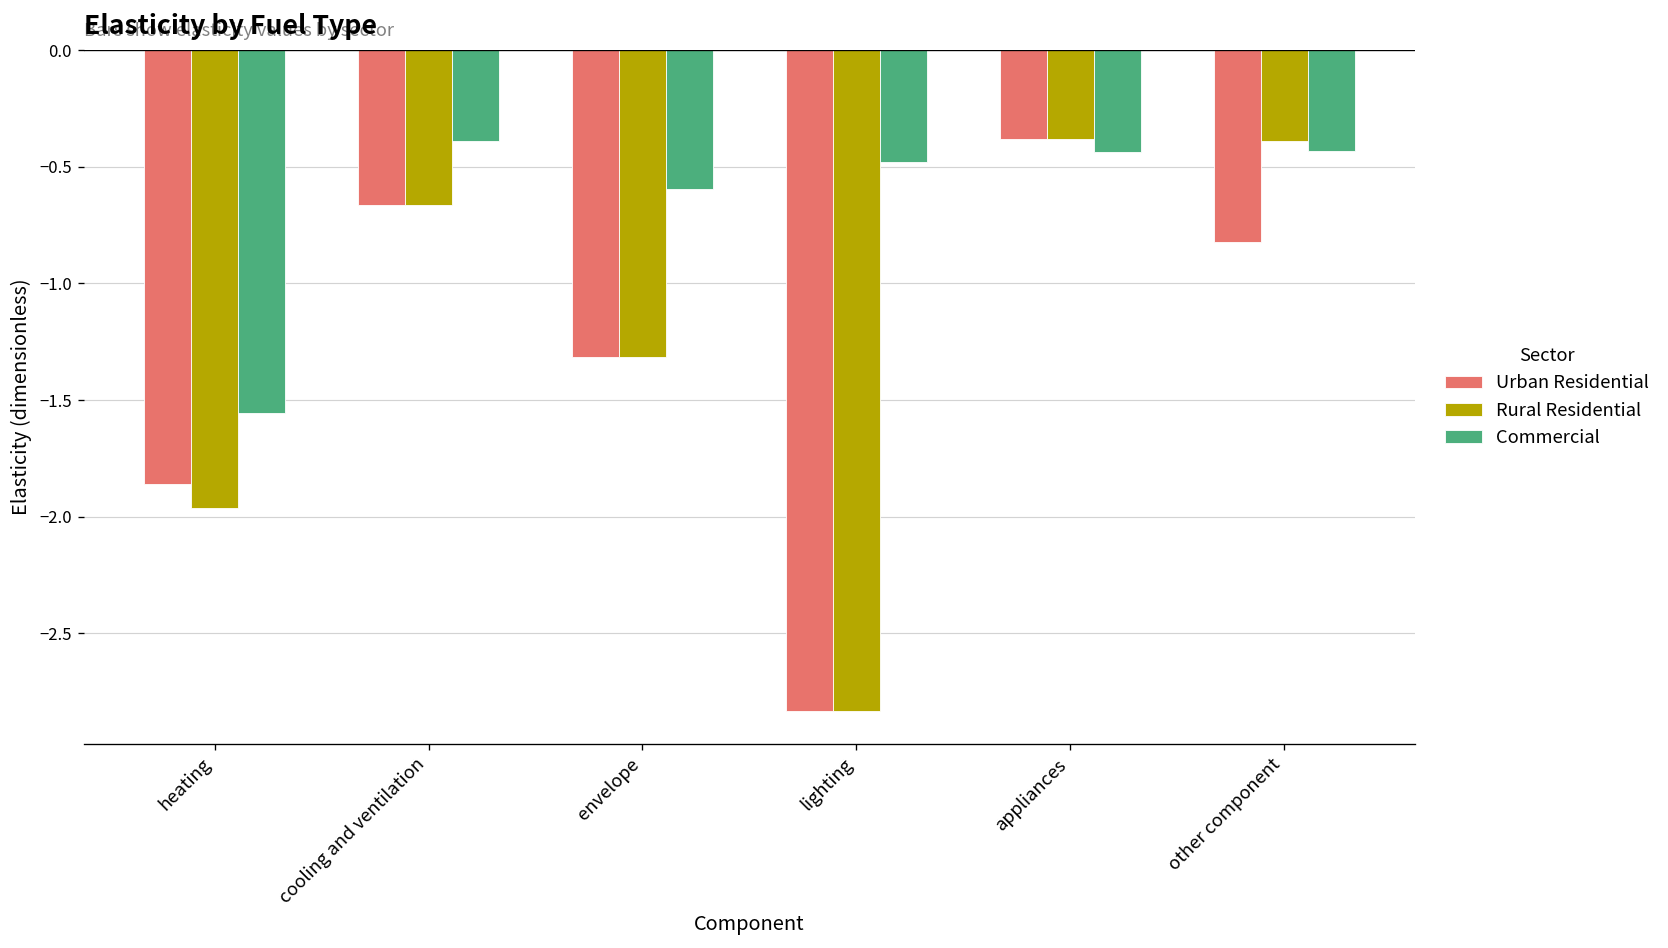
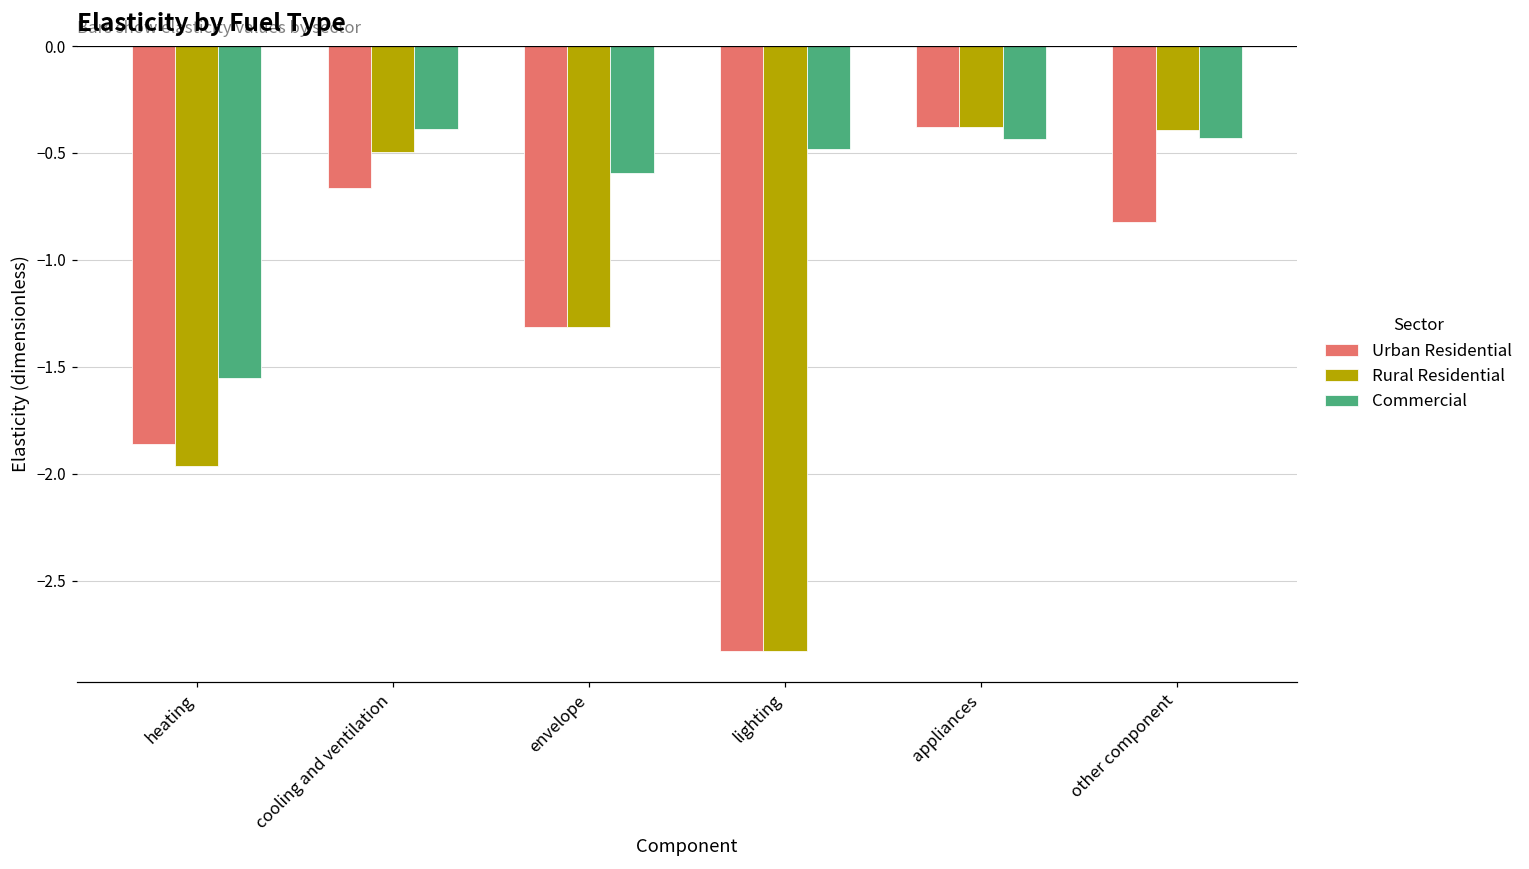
  {
    "Urban Residential": {
      "heating": -1.86,
      "cooling and ventilation": -0.66,
      "envelope": -1.31,
      "lighting": -2.83,
      "appliances": -0.38,
      "other component": -0.82
    },
    "Rural Residential": {
      "heating": -1.96,
-     "cooling and ventilation": -0.66,
+     "cooling and ventilation": -0.49,
      "envelope": -1.31,
      "lighting": -2.83,
      "appliances": -0.38,
      "other component": -0.39
    },
    "Commercial": {
      "heating": -1.55,
      "cooling and ventilation": -0.39,
      "envelope": -0.59,
      "lighting": -0.48,
      "appliances": -0.43,
      "other component": -0.43
    }
  }
